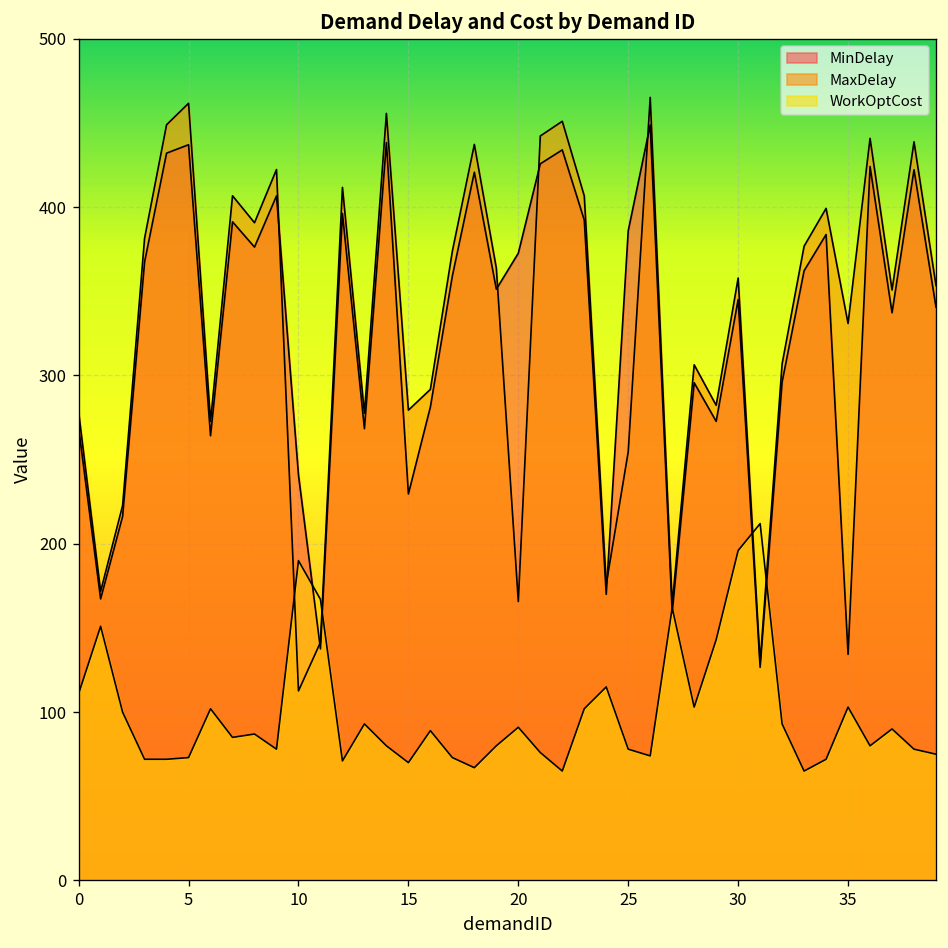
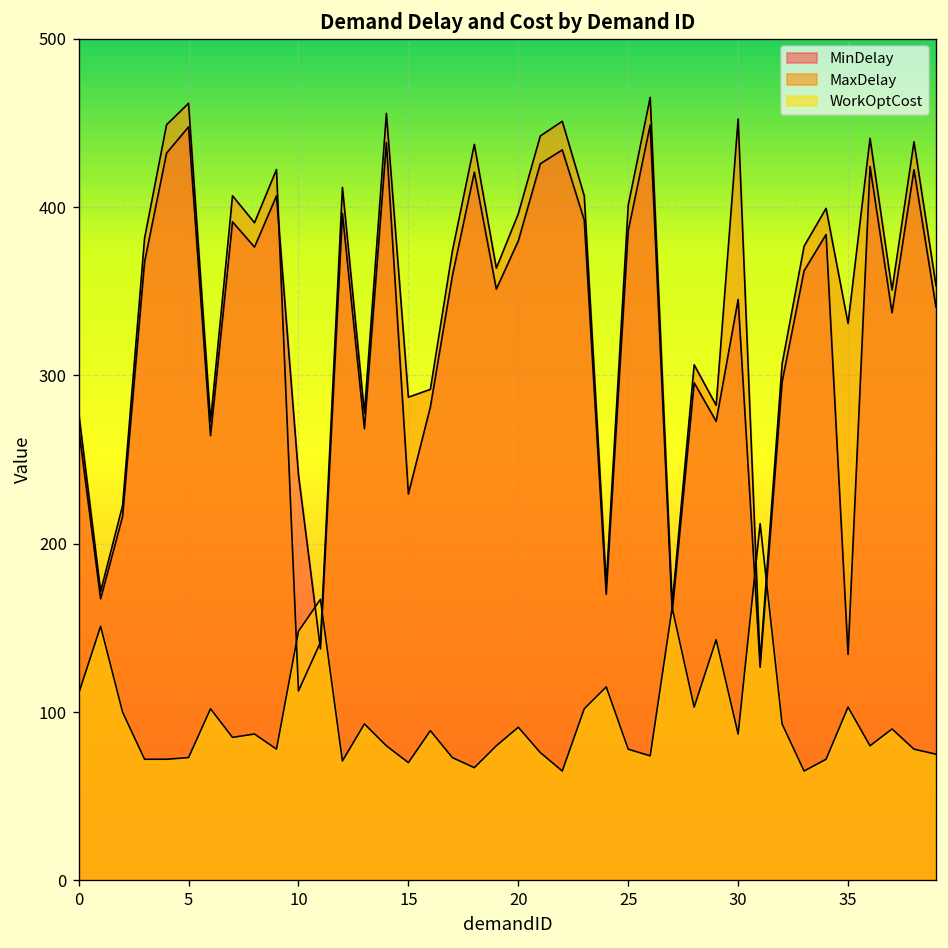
  {
    "MinDelay": {
      "0": 269,
-     "5": 437,
+     "5": 448,
      "10": 241,
      "15": 230,
-     "20": 373,
+     "20": 380,
      "25": 386,
      "30": 345,
      "35": 134
    },
    "MaxDelay": {
      "0": 278,
      "5": 462,
      "10": 113,
-     "15": 279,
-     "20": 166,
-     "25": 255,
-     "30": 358,
+     "15": 287,
+     "20": 396,
+     "25": 401,
+     "30": 452,
      "35": 331
    },
    "WorkOptCost": {
      "0": 111,
      "5": 73,
-     "10": 190,
+     "10": 148,
      "15": 70,
      "20": 91,
      "25": 78,
-     "30": 196,
+     "30": 87,
      "35": 103
    }
  }
